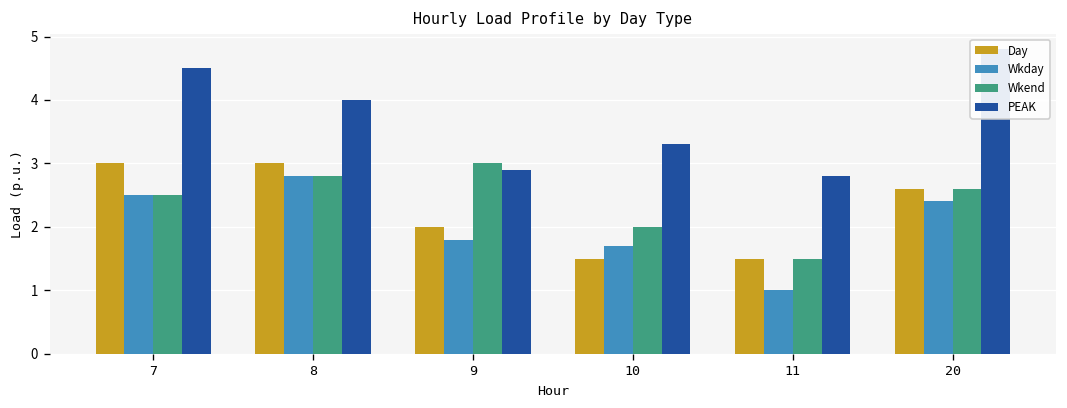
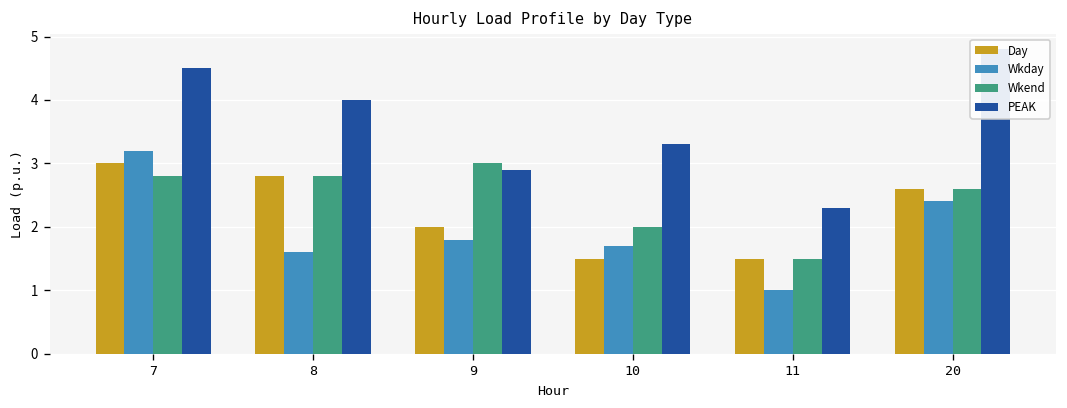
  {
    "Day": {
      "7": 3.0,
-     "8": 3.0,
+     "8": 2.8,
      "9": 2.0,
      "10": 1.5,
      "11": 1.5,
      "20": 2.6
    },
    "Wkday": {
-     "7": 2.5,
-     "8": 2.8,
+     "7": 3.2,
+     "8": 1.6,
      "9": 1.8,
      "10": 1.7,
      "11": 1.0,
      "20": 2.4
    },
    "Wkend": {
-     "7": 2.5,
+     "7": 2.8,
      "8": 2.8,
      "9": 3.0,
      "10": 2.0,
      "11": 1.5,
      "20": 2.6
    },
    "PEAK": {
      "7": 4.5,
      "8": 4.0,
      "9": 2.9,
      "10": 3.3,
-     "11": 2.8
+     "11": 2.3
    }
  }
